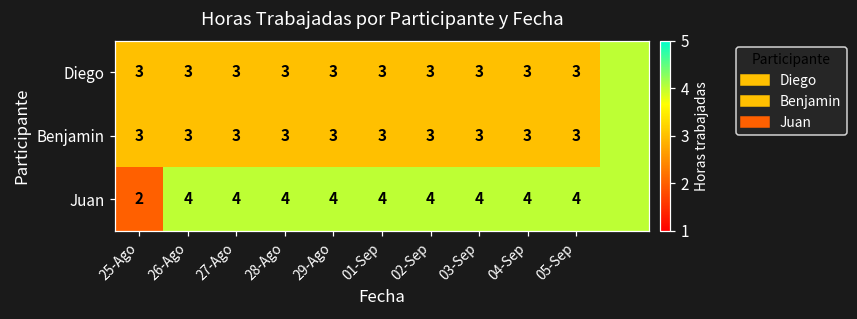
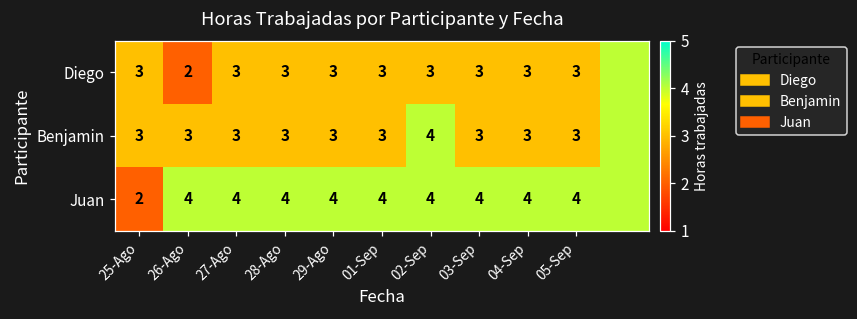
  {
    "Diego": {
      "25-Ago": 3,
-     "26-Ago": 3,
+     "26-Ago": 2,
      "27-Ago": 3,
      "28-Ago": 3,
      "29-Ago": 3,
      "01-Sep": 3,
      "02-Sep": 3,
      "03-Sep": 3,
      "04-Sep": 3,
      "05-Sep": 3
    },
    "Benjamin": {
      "25-Ago": 3,
      "26-Ago": 3,
      "27-Ago": 3,
      "28-Ago": 3,
      "29-Ago": 3,
      "01-Sep": 3,
-     "02-Sep": 3,
+     "02-Sep": 4,
      "03-Sep": 3,
      "04-Sep": 3,
      "05-Sep": 3
    },
    "Juan": {
      "25-Ago": 2,
      "26-Ago": 4,
      "27-Ago": 4,
      "28-Ago": 4,
      "29-Ago": 4,
      "01-Sep": 4,
      "02-Sep": 4,
      "03-Sep": 4,
      "04-Sep": 4,
      "05-Sep": 4
    }
  }
